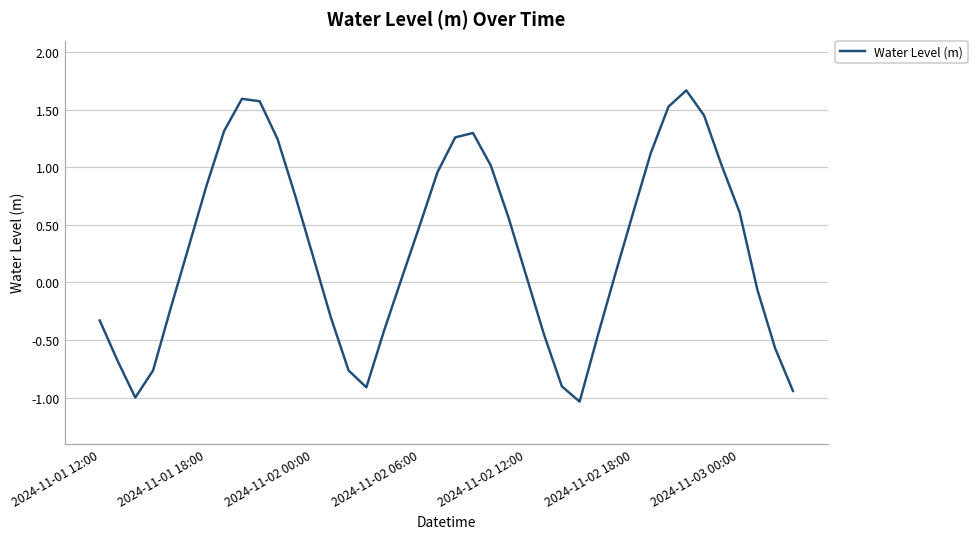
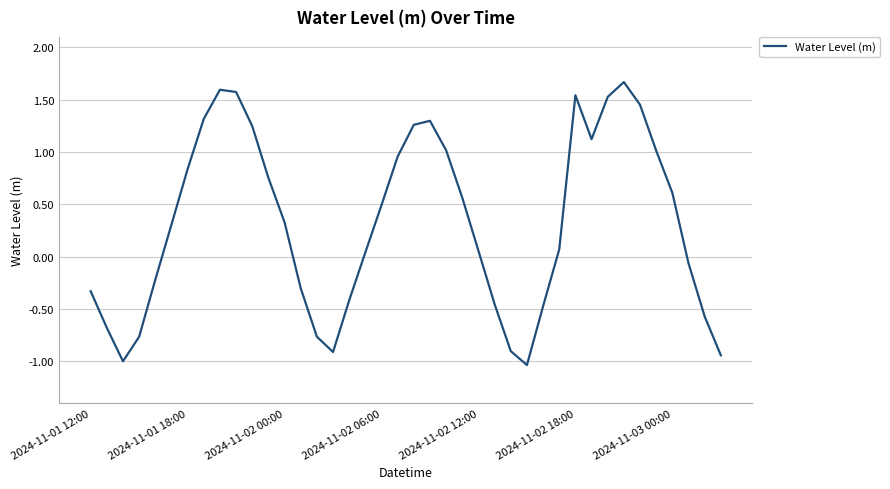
  {
    "2024-11-01 12:00": -0.33,
    "2024-11-01 18:00": 0.84,
-   "2024-11-02 00:00": 0.23,
+   "2024-11-02 00:00": 0.33,
    "2024-11-02 06:00": 0.49,
    "2024-11-02 12:00": 0.06,
-   "2024-11-02 18:00": 0.60,
+   "2024-11-02 18:00": 1.54,
    "2024-11-03 00:00": 0.61
  }
